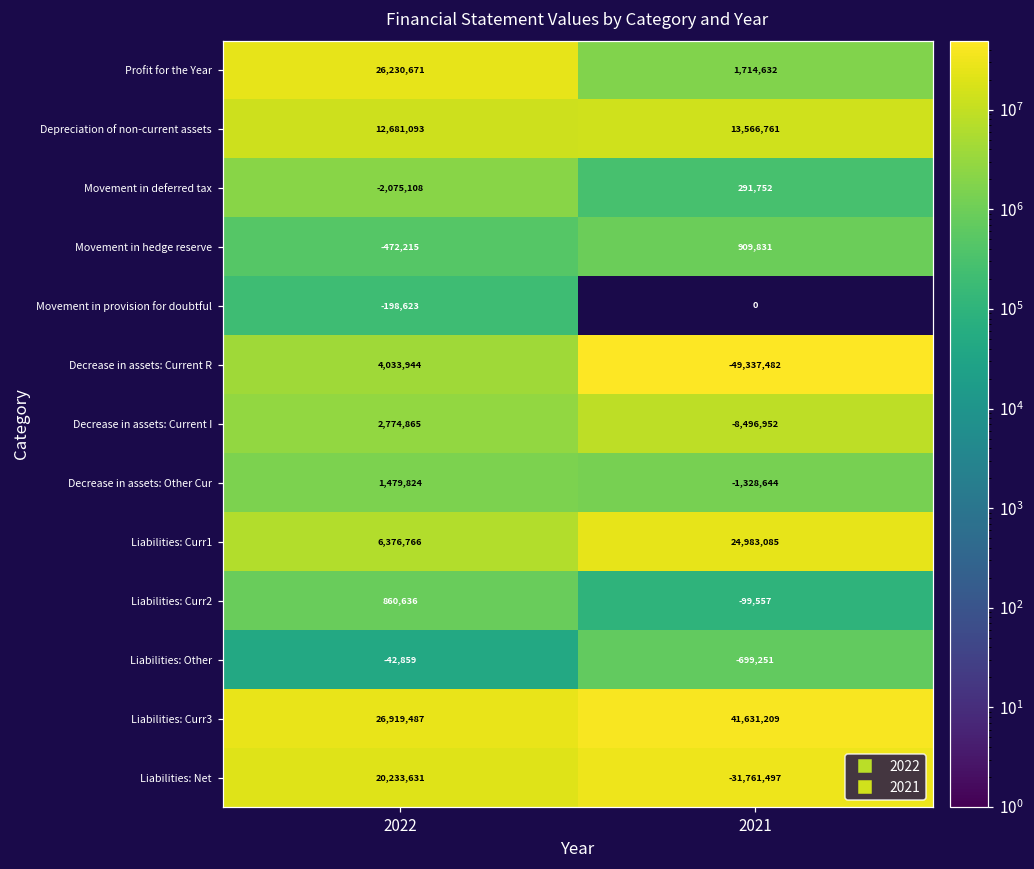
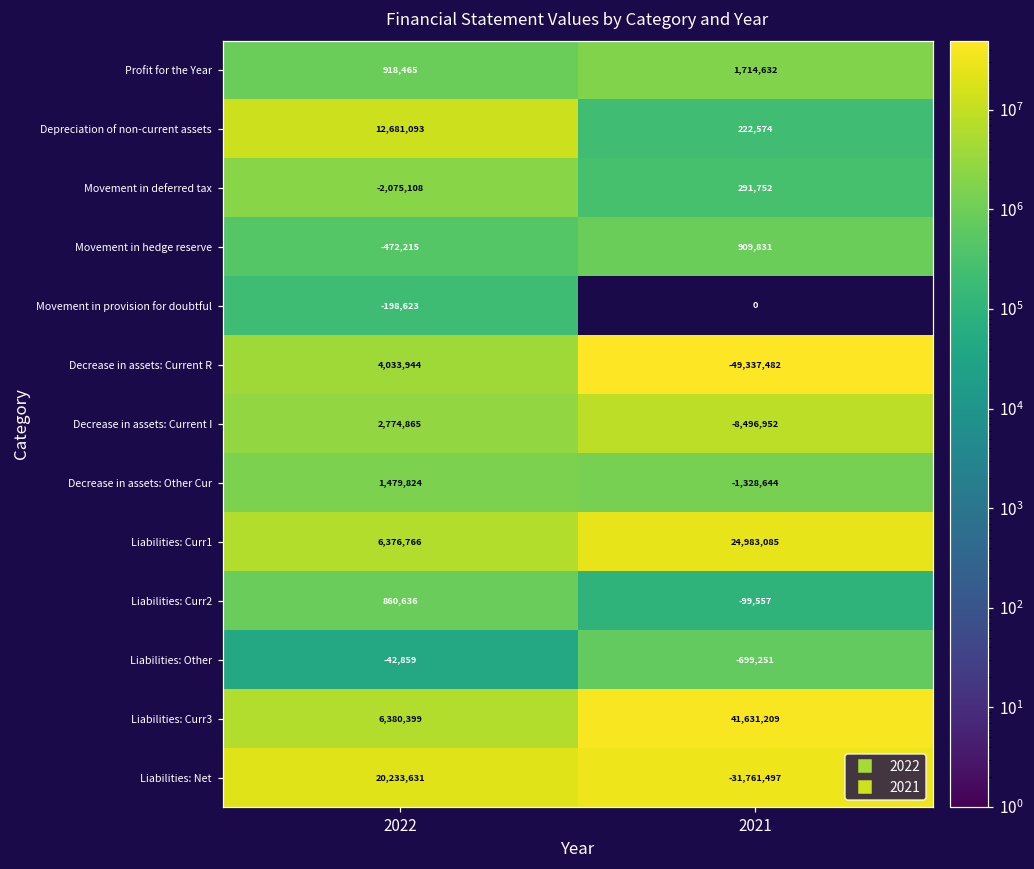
  {
    "Profit for the Year": {
-     "2022": "26,230,671",
+     "2022": "918,465",
      "2021": "1,714,632"
    },
    "Depreciation of non-current assets": {
      "2022": "12,681,093",
-     "2021": "13,566,761"
+     "2021": "222,574"
    },
    "Movement in deferred tax": {
      "2022": "-2,075,108",
      "2021": "291,752"
    },
    "Movement in hedge reserve": {
      "2022": "-472,215",
      "2021": "909,831"
    },
    "Movement in provision for doubtful": {
      "2022": "-198,623",
      "2021": "0"
    },
    "Decrease in assets: Current R": {
      "2022": "4,033,944",
      "2021": "-49,337,482"
    },
    "Decrease in assets: Current I": {
      "2022": "2,774,865",
      "2021": "-8,496,952"
    },
    "Decrease in assets: Other Cur": {
      "2022": "1,479,824",
      "2021": "-1,328,644"
    },
    "Liabilities: Curr1": {
      "2022": "6,376,766",
      "2021": "24,983,085"
    },
    "Liabilities: Curr2": {
      "2022": "860,636",
      "2021": "-99,557"
    },
    "Liabilities: Other": {
      "2022": "-42,859",
      "2021": "-699,251"
    },
    "Liabilities: Curr3": {
-     "2022": "26,919,487",
+     "2022": "6,380,399",
      "2021": "41,631,209"
    },
    "Liabilities: Net": {
      "2022": "20,233,631",
      "2021": "-31,761,497"
    }
  }
